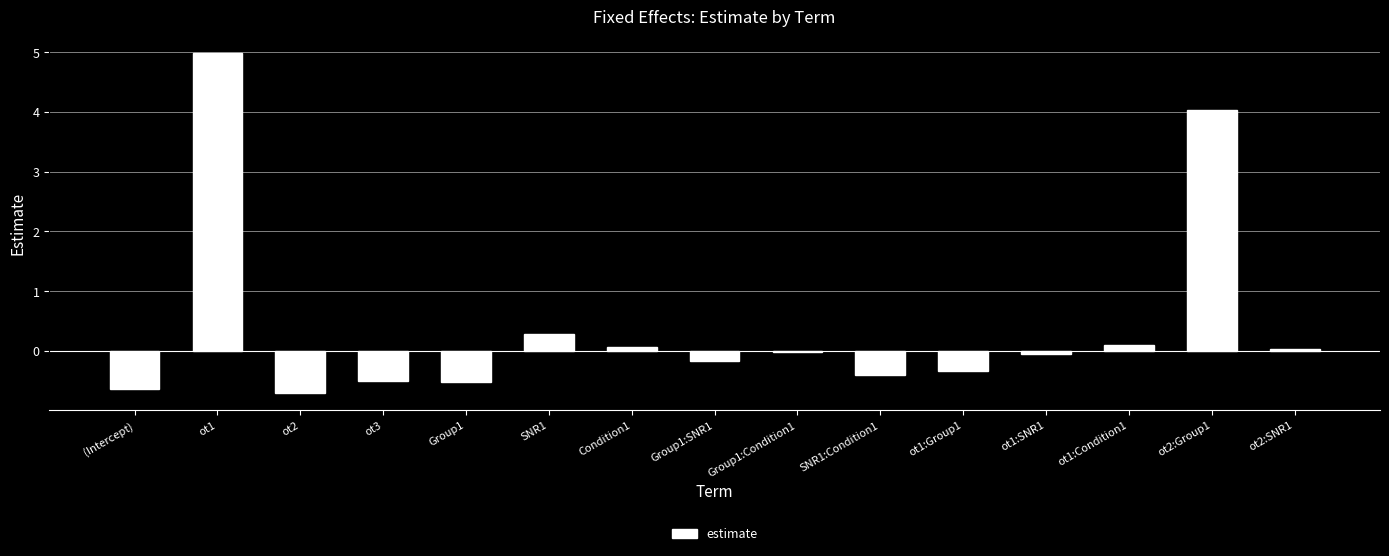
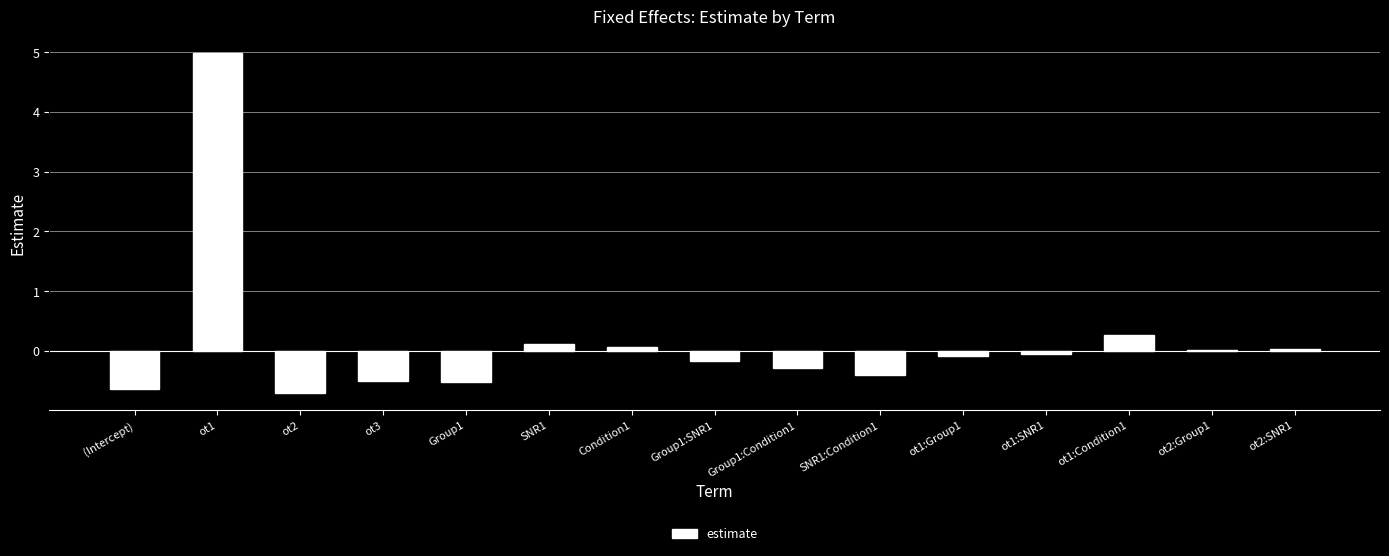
  {
    "(Intercept)": -0.6,
    "ot1": 5.0,
    "ot2": -0.7,
    "ot3": -0.5,
    "Group1": -0.5,
-   "SNR1": 0.3,
+   "SNR1": 0.1,
    "Condition1": 0.1,
    "Group1:SNR1": -0.2,
-   "Group1:Condition1": 0.0,
+   "Group1:Condition1": -0.3,
    "SNR1:Condition1": -0.4,
-   "ot1:Group1": -0.3,
+   "ot1:Group1": -0.1,
    "ot1:SNR1": 0.0,
-   "ot1:Condition1": 0.1,
-   "ot2:Group1": 4.0
+   "ot1:Condition1": 0.3,
+   "ot2:Group1": 0.0
  }
